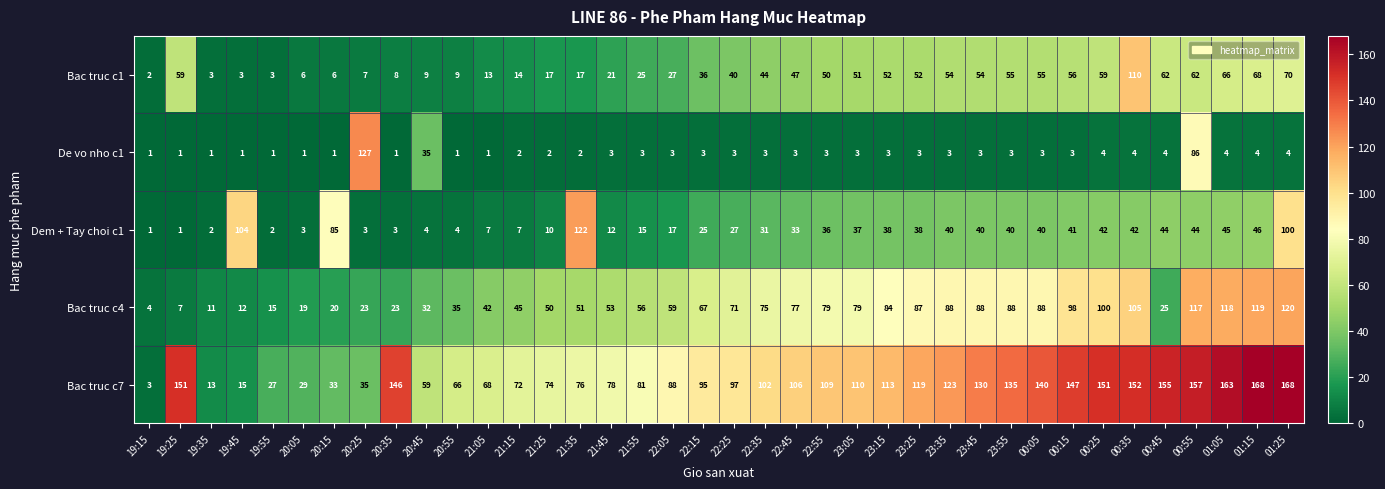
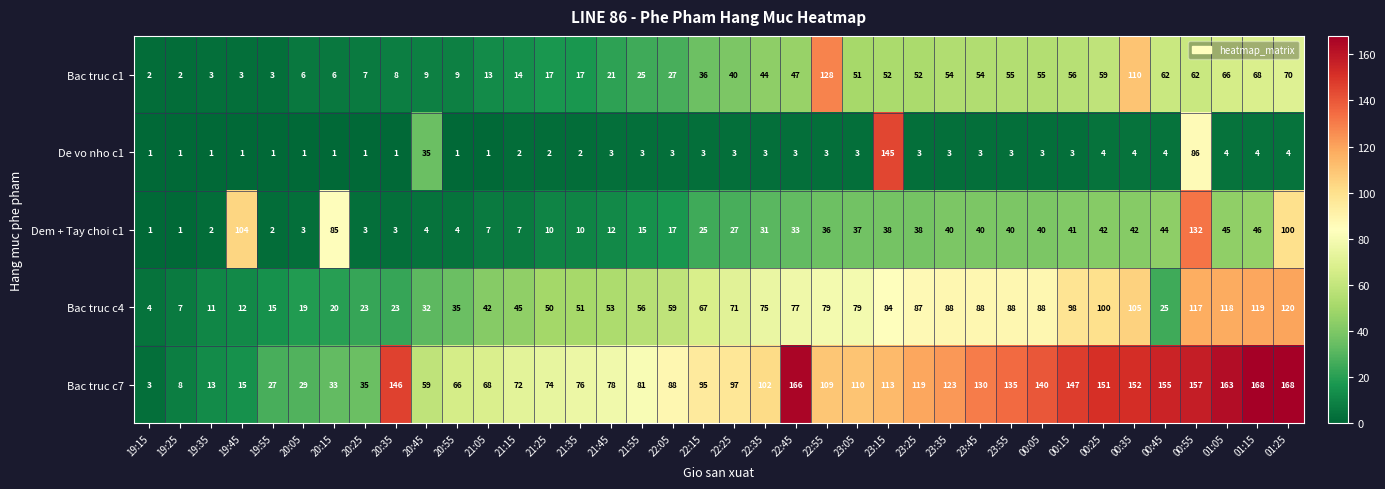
  {
    "Bac truc c1": {
      "19:15": 2,
-     "19:25": 59,
+     "19:25": 2,
      "19:35": 3,
      "19:45": 3,
      "19:55": 3,
      "20:05": 6,
      "20:15": 6,
      "20:25": 7,
      "20:35": 8,
      "20:45": 9,
      "20:55": 9,
      "21:05": 13,
      "21:15": 14,
      "21:25": 17,
      "21:35": 17,
      "21:45": 21,
      "21:55": 25,
      "22:05": 27,
      "22:15": 36,
      "22:25": 40,
      "22:35": 44,
      "22:45": 47,
-     "22:55": 50,
+     "22:55": 128,
      "23:05": 51,
      "23:15": 52,
      "23:25": 52,
      "23:35": 54,
      "23:45": 54,
      "23:55": 55,
      "00:05": 55,
      "00:15": 56,
      "00:25": 59,
      "00:35": 110,
      "00:45": 62,
      "00:55": 62,
      "01:05": 66,
      "01:15": 68,
      "01:25": 70
    },
    "De vo nho c1": {
      "19:15": 1,
      "19:25": 1,
      "19:35": 1,
      "19:45": 1,
      "19:55": 1,
      "20:05": 1,
      "20:15": 1,
-     "20:25": 127,
+     "20:25": 1,
      "20:35": 1,
      "20:45": 35,
      "20:55": 1,
      "21:05": 1,
      "21:15": 2,
      "21:25": 2,
      "21:35": 2,
      "21:45": 3,
      "21:55": 3,
      "22:05": 3,
      "22:15": 3,
      "22:25": 3,
      "22:35": 3,
      "22:45": 3,
      "22:55": 3,
      "23:05": 3,
-     "23:15": 3,
+     "23:15": 145,
      "23:25": 3,
      "23:35": 3,
      "23:45": 3,
      "23:55": 3,
      "00:05": 3,
      "00:15": 3,
      "00:25": 4,
      "00:35": 4,
      "00:45": 4,
      "00:55": 86,
      "01:05": 4,
      "01:15": 4,
      "01:25": 4
    },
    "Dem + Tay choi c1": {
      "19:15": 1,
      "19:25": 1,
      "19:35": 2,
      "19:45": 104,
      "19:55": 2,
      "20:05": 3,
      "20:15": 85,
      "20:25": 3,
      "20:35": 3,
      "20:45": 4,
      "20:55": 4,
      "21:05": 7,
      "21:15": 7,
      "21:25": 10,
-     "21:35": 122,
+     "21:35": 10,
      "21:45": 12,
      "21:55": 15,
      "22:05": 17,
      "22:15": 25,
      "22:25": 27,
      "22:35": 31,
      "22:45": 33,
      "22:55": 36,
      "23:05": 37,
      "23:15": 38,
      "23:25": 38,
      "23:35": 40,
      "23:45": 40,
      "23:55": 40,
      "00:05": 40,
      "00:15": 41,
      "00:25": 42,
      "00:35": 42,
      "00:45": 44,
-     "00:55": 44,
+     "00:55": 132,
      "01:05": 45,
      "01:15": 46,
      "01:25": 100
    },
    "Bac truc c4": {
      "19:15": 4,
      "19:25": 7,
      "19:35": 11,
      "19:45": 12,
      "19:55": 15,
      "20:05": 19,
      "20:15": 20,
      "20:25": 23,
      "20:35": 23,
      "20:45": 32,
      "20:55": 35,
      "21:05": 42,
      "21:15": 45,
      "21:25": 50,
      "21:35": 51,
      "21:45": 53,
      "21:55": 56,
      "22:05": 59,
      "22:15": 67,
      "22:25": 71,
      "22:35": 75,
      "22:45": 77,
      "22:55": 79,
      "23:05": 79,
      "23:15": 84,
      "23:25": 87,
      "23:35": 88,
      "23:45": 88,
      "23:55": 88,
      "00:05": 88,
      "00:15": 98,
      "00:25": 100,
      "00:35": 105,
      "00:45": 25,
      "00:55": 117,
      "01:05": 118,
      "01:15": 119,
      "01:25": 120
    },
    "Bac truc c7": {
      "19:15": 3,
-     "19:25": 151,
+     "19:25": 8,
      "19:35": 13,
      "19:45": 15,
      "19:55": 27,
      "20:05": 29,
      "20:15": 33,
      "20:25": 35,
      "20:35": 146,
      "20:45": 59,
      "20:55": 66,
      "21:05": 68,
      "21:15": 72,
      "21:25": 74,
      "21:35": 76,
      "21:45": 78,
      "21:55": 81,
      "22:05": 88,
      "22:15": 95,
      "22:25": 97,
      "22:35": 102,
-     "22:45": 106,
+     "22:45": 166,
      "22:55": 109,
      "23:05": 110,
      "23:15": 113,
      "23:25": 119,
      "23:35": 123,
      "23:45": 130,
      "23:55": 135,
      "00:05": 140,
      "00:15": 147,
      "00:25": 151,
      "00:35": 152,
      "00:45": 155,
      "00:55": 157,
      "01:05": 163,
      "01:15": 168,
      "01:25": 168
    }
  }
